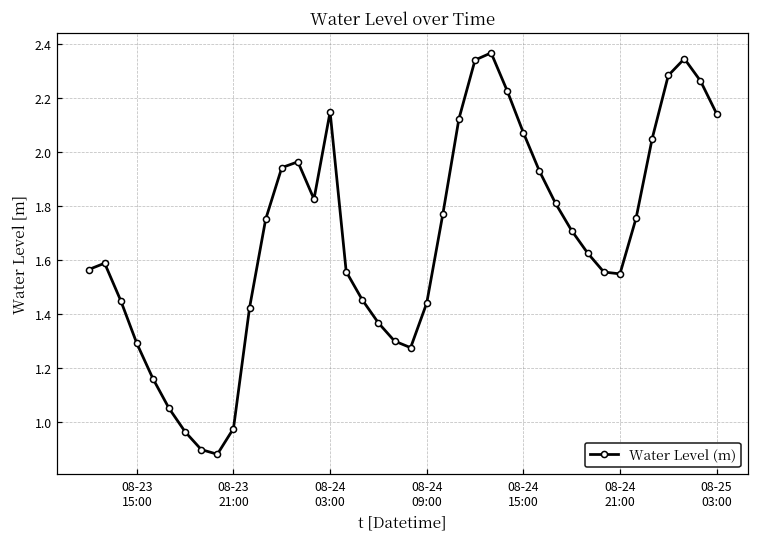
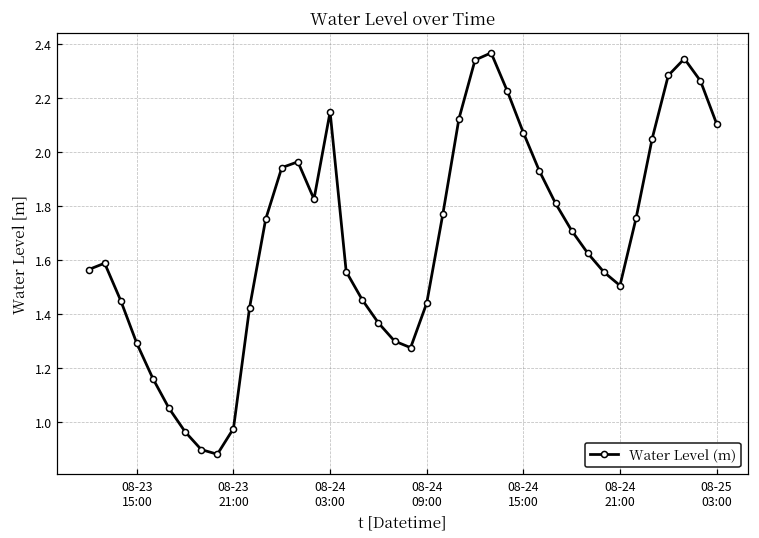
  {
    "08-23 15:00": 1.29,
    "08-23 21:00": 0.98,
    "08-24 03:00": 2.15,
    "08-24 09:00": 1.44,
    "08-24 15:00": 2.07,
-   "08-24 21:00": 1.55,
-   "08-25 03:00": 2.14
+   "08-24 21:00": 1.51,
+   "08-25 03:00": 2.10
  }
